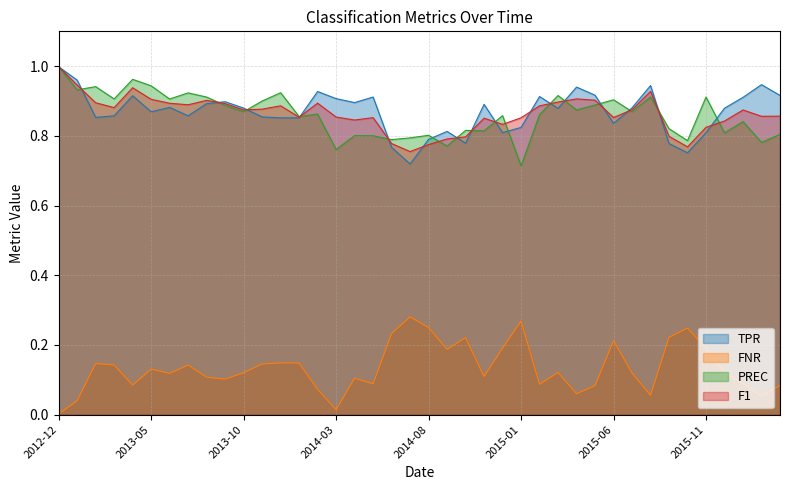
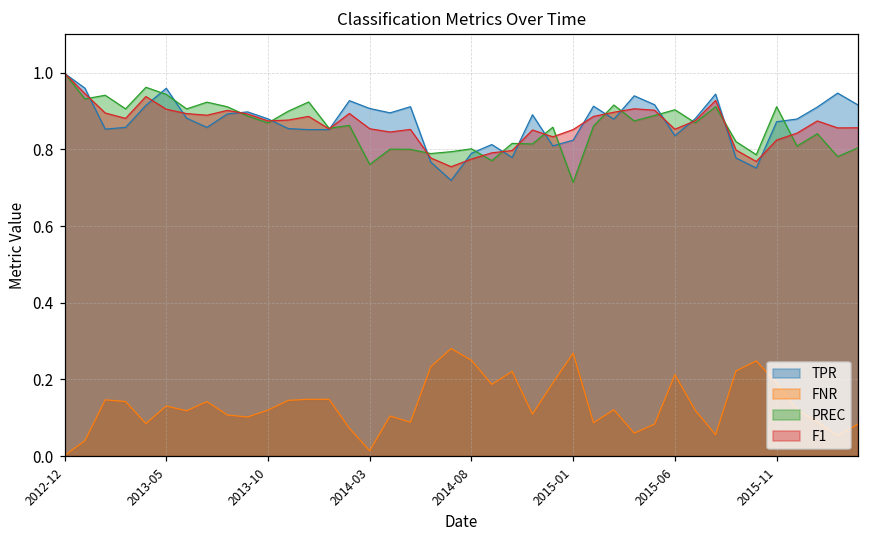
  {
    "TPR": {
-     "2013-05": 0.87,
+     "2013-05": 0.96,
      "2014-03": 0.91,
      "2014-08": 0.79,
      "2015-01": 0.82,
      "2015-06": 0.84,
-     "2015-11": 0.81
+     "2015-11": 0.87
    },
    "PREC": {
      "2013-05": 0.94,
      "2014-03": 0.76,
      "2014-08": 0.80,
      "2015-01": 0.71,
      "2015-06": 0.90,
      "2015-11": 0.91
    }
  }
